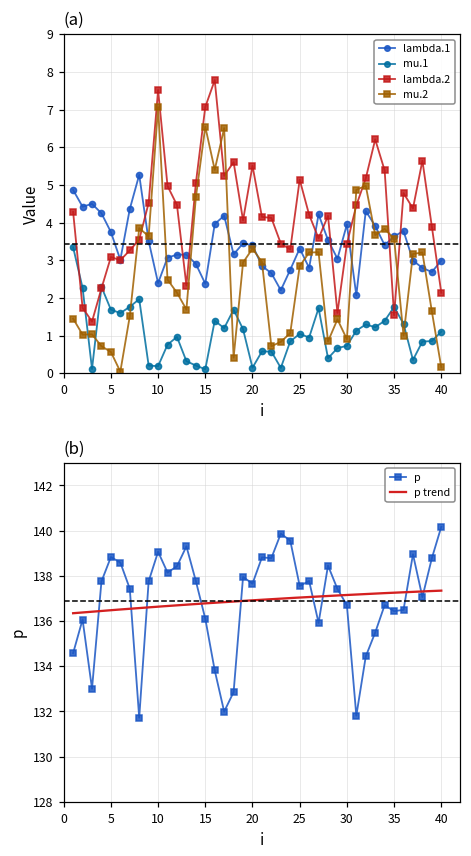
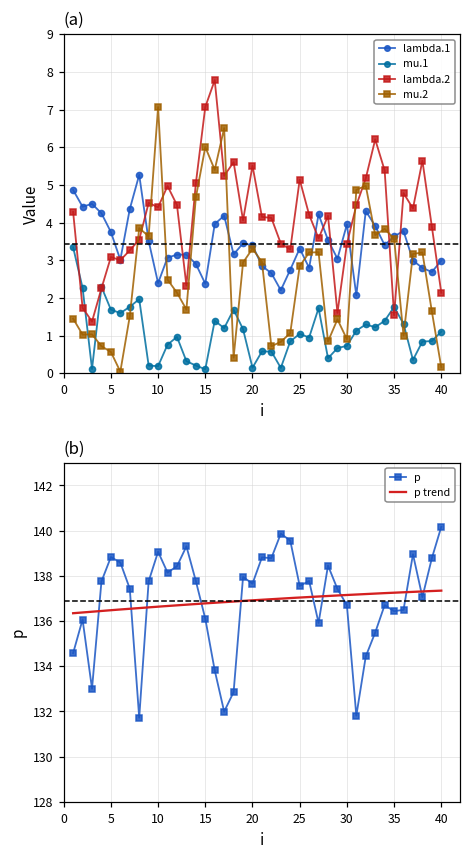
  {
    "(a)": {
      "lambda.2": {
        "5": 3.1,
-       "10": 7.5,
+       "10": 4.4,
        "15": 7.1,
        "20": 5.5,
        "25": 5.1,
        "30": 3.4,
        "35": 1.5,
        "40": 2.1
      },
      "mu.2": {
        "5": 0.6,
        "10": 7.1,
-       "15": 6.5,
+       "15": 6.0,
        "20": 3.3,
        "25": 2.8,
        "30": 0.9,
        "40": 0.2
      }
    },
    "(b)": {
      "p": {
        "5": 138.8,
        "10": 139.1,
        "15": 136.1,
        "20": 137.7,
        "25": 137.6,
        "30": 136.7,
        "35": 136.4,
        "40": 140.2
      },
      "p trend": {
        "40": 137.3
      }
    }
  }
